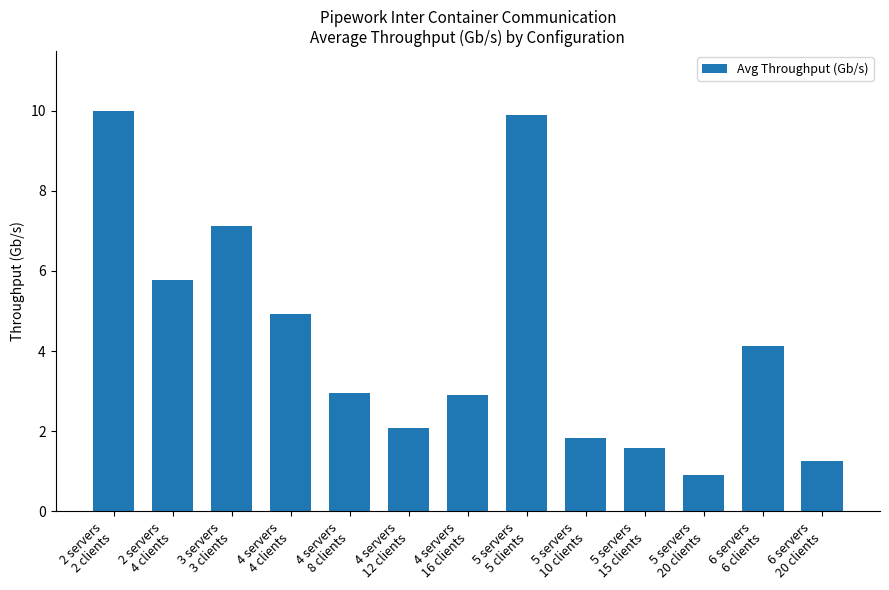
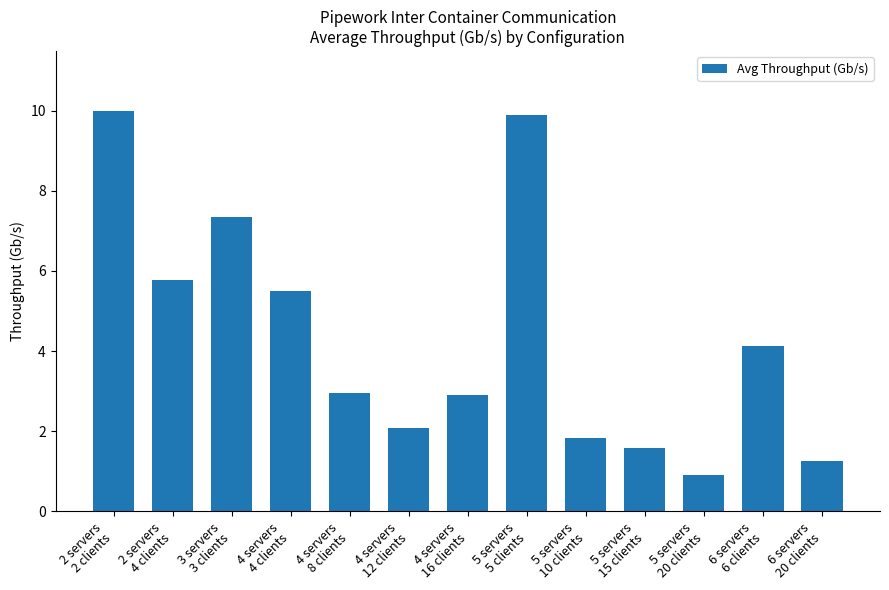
  {
    "2 servers 2 clients": 10.0,
    "2 servers 4 clients": 5.8,
-   "3 servers 3 clients": 7.1,
-   "4 servers 4 clients": 4.9,
+   "3 servers 3 clients": 7.4,
+   "4 servers 4 clients": 5.5,
    "4 servers 8 clients": 3.0,
    "4 servers 12 clients": 2.1,
    "4 servers 16 clients": 2.9,
    "5 servers 5 clients": 9.9,
    "5 servers 10 clients": 1.8,
    "5 servers 15 clients": 1.6,
    "5 servers 20 clients": 0.9,
    "6 servers 6 clients": 4.1,
    "6 servers 20 clients": 1.3
  }
